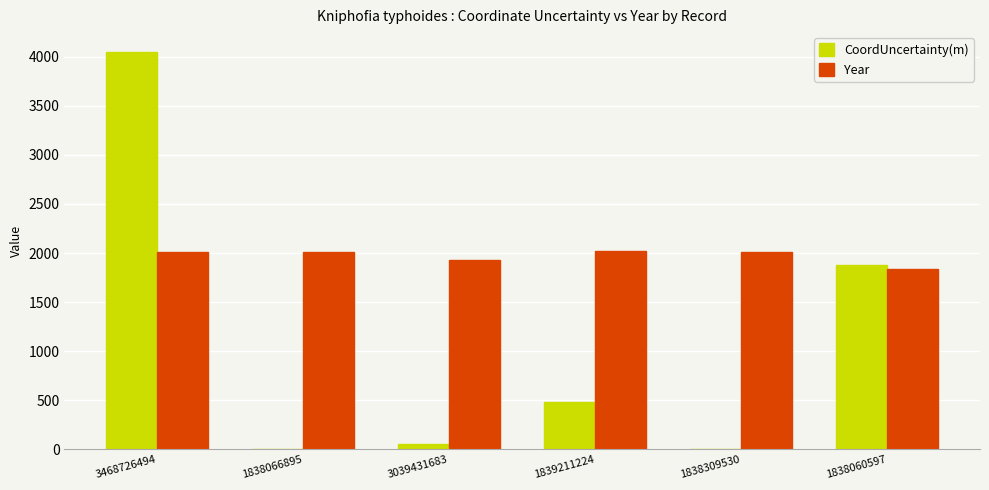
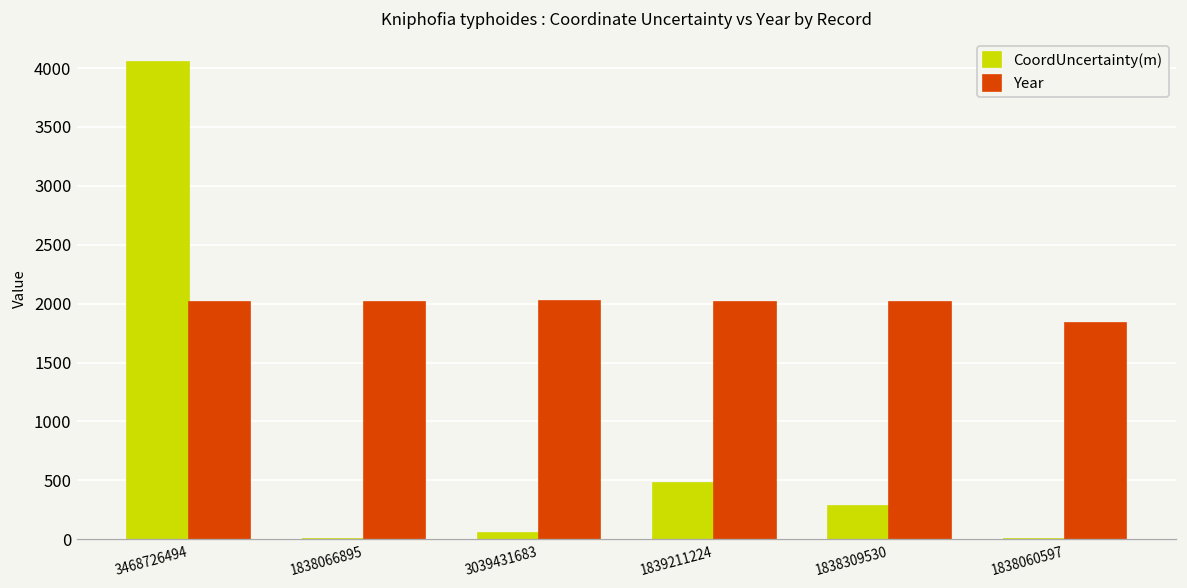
  {
    "CoordUncertainty(m)": {
      "3468726494": 4000,
      "3039431683": 100,
      "1839211224": 500,
-     "1838309530": 0,
-     "1838060597": 1900
+     "1838309530": 300,
+     "1838060597": 0
    },
    "Year": {
      "3468726494": 2000,
      "1838066895": 2000,
-     "3039431683": 1900,
+     "3039431683": 2000,
      "1839211224": 2000,
      "1838309530": 2000,
      "1838060597": 1800
    }
  }
